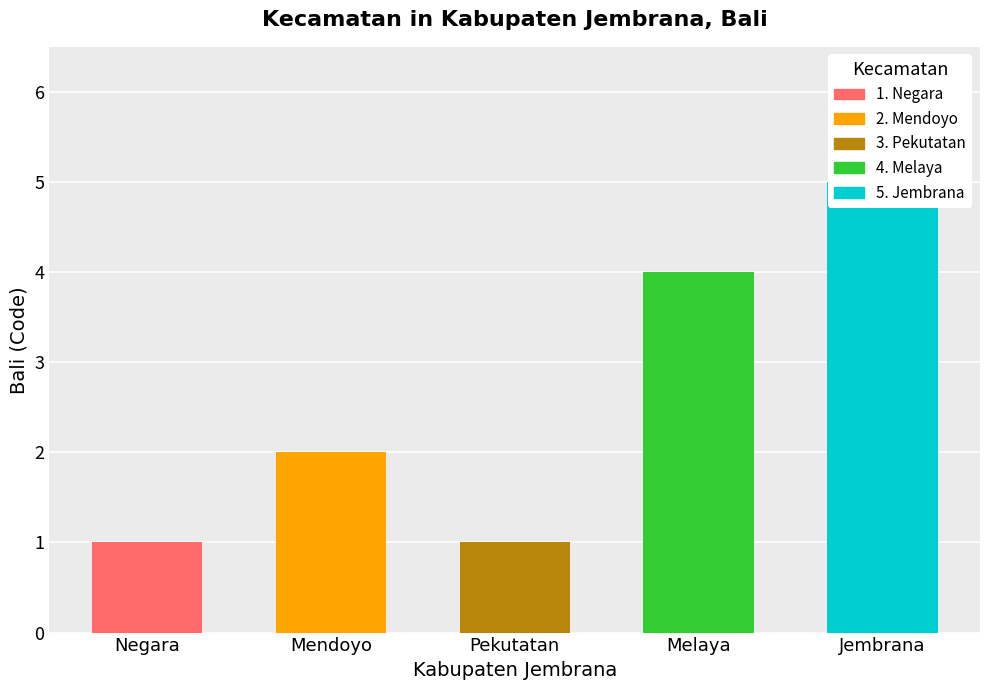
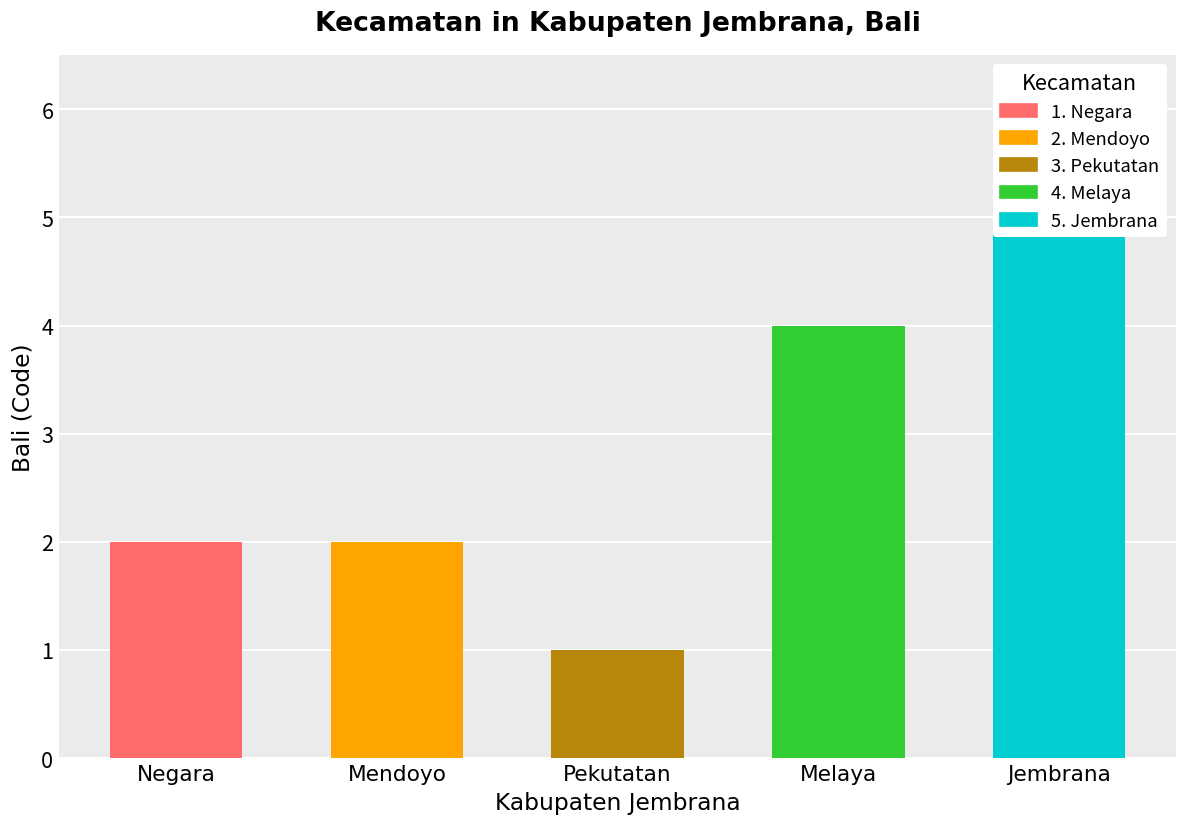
  {
-   "Negara": 1,
+   "Negara": 2,
    "Mendoyo": 2,
    "Pekutatan": 1,
    "Melaya": 4
  }
